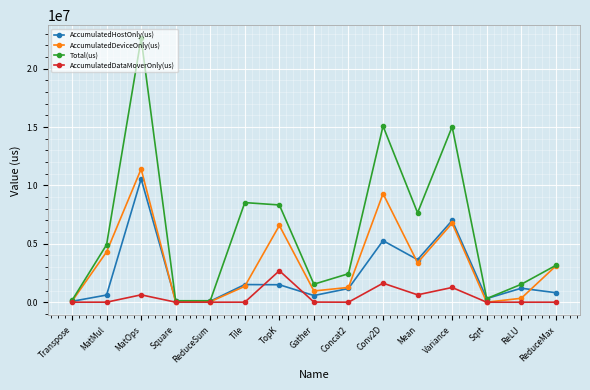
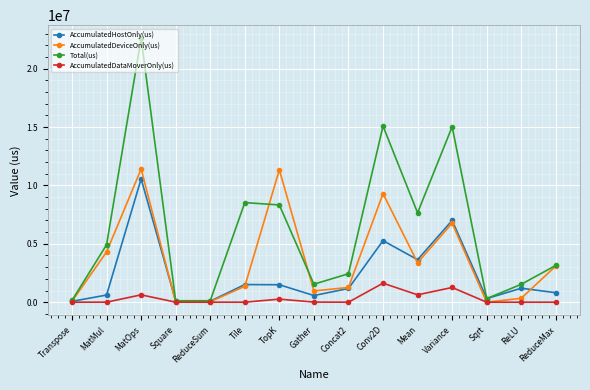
  {
    "AccumulatedHostOnly(us)": {
      "MatMul": 600000,
      "MatOps": 10600000,
      "TopK": 1500000,
      "Gather": 600000,
      "Conv2D": 5300000,
      "Mean": 3600000,
      "Variance": 7000000,
      "ReLU": 1200000,
      "ReduceMax": 800000
    },
    "AccumulatedDeviceOnly(us)": {
      "MatMul": 4300000,
      "MatOps": 11400000,
-     "TopK": 6600000,
+     "TopK": 11300000,
      "Gather": 1000000,
      "Conv2D": 9300000,
      "Mean": 3400000,
      "Variance": 6800000,
      "ReLU": 300000
    },
    "Total(us)": {
      "MatMul": 4900000,
      "Tile": 8500000,
      "TopK": 8300000,
      "Gather": 1500000,
      "Concat2": 2400000,
      "Conv2D": 15100000,
      "Mean": 7700000,
      "Variance": 15000000,
      "ReLU": 1500000
    },
    "AccumulatedDataMoverOnly(us)": {
      "MatMul": 0,
      "MatOps": 600000,
      "Tile": 0,
-     "TopK": 2700000,
+     "TopK": 300000,
      "Gather": 0,
      "Concat2": 0,
      "Conv2D": 1600000,
      "Mean": 600000,
      "Variance": 1300000,
      "ReLU": 0,
      "ReduceMax": 0
    }
  }
